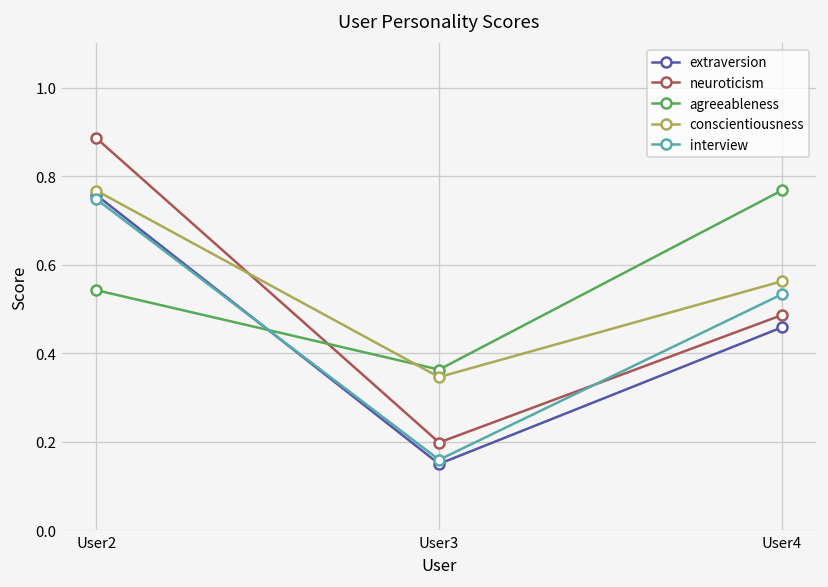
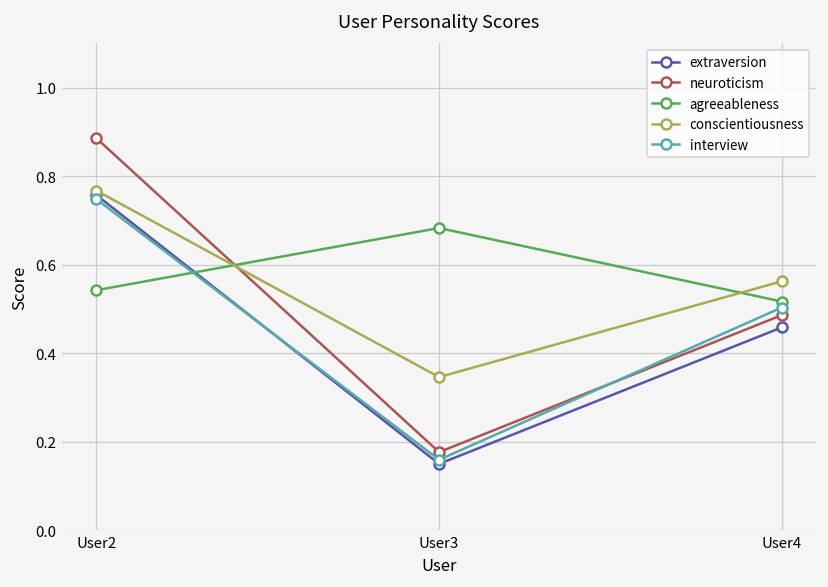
  {
    "extraversion": {
      "User2": 0.76,
      "User3": 0.15,
      "User4": 0.46
    },
    "neuroticism": {
      "User2": 0.89,
-     "User3": 0.20,
+     "User3": 0.18,
      "User4": 0.49
    },
    "agreeableness": {
      "User2": 0.54,
-     "User3": 0.36,
-     "User4": 0.77
+     "User3": 0.68,
+     "User4": 0.52
    },
    "conscientiousness": {
      "User2": 0.77,
      "User3": 0.35,
      "User4": 0.56
    },
    "interview": {
      "User2": 0.75,
      "User3": 0.16,
-     "User4": 0.53
+     "User4": 0.50
    }
  }
